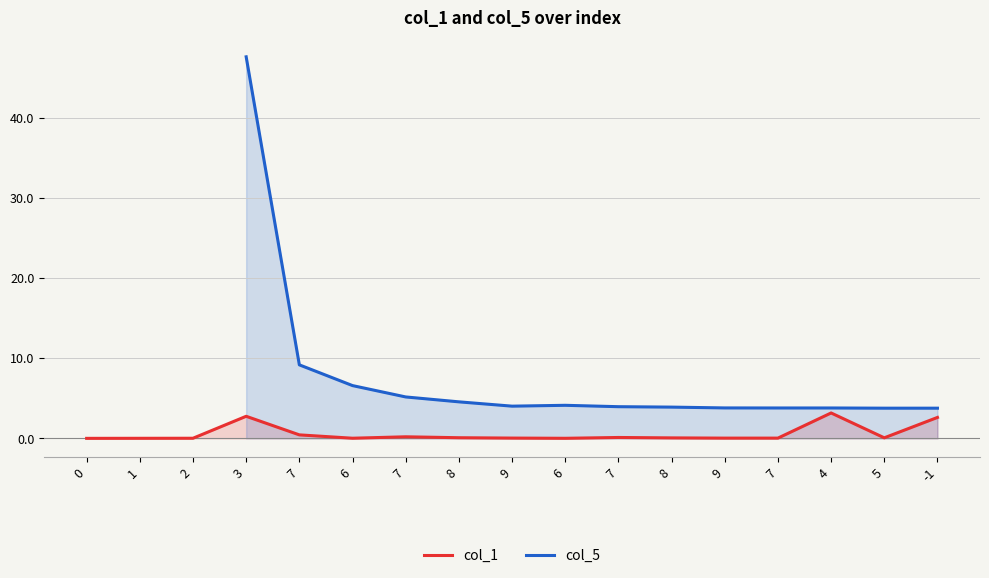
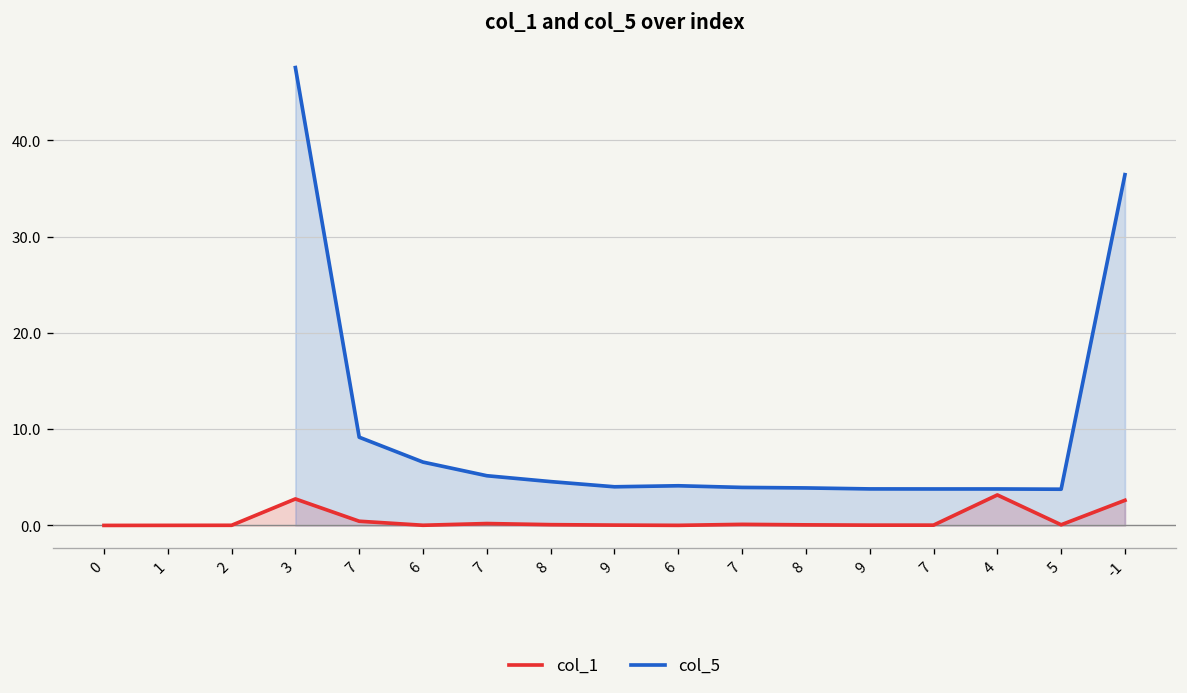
  {
    "col_1": {
      "0": 0,
      "1": 0,
      "2": 0,
      "3": 3,
      "4": 3,
      "5": 0,
      "-1": 3
    },
    "col_5": {
      "3": 48,
      "4": 4,
      "5": 4,
-     "-1": 4
+     "-1": 36
    }
  }
